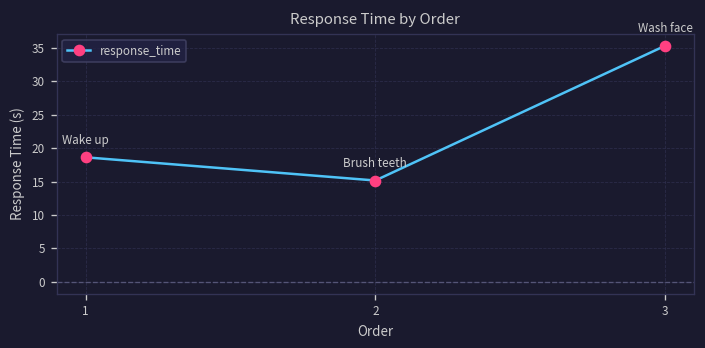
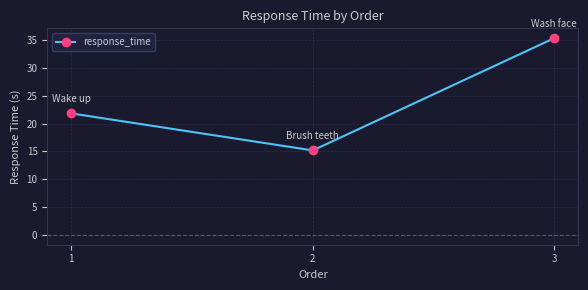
  {
-   "1": 19,
+   "1": 22,
    "2": 15,
    "3": 35
  }
